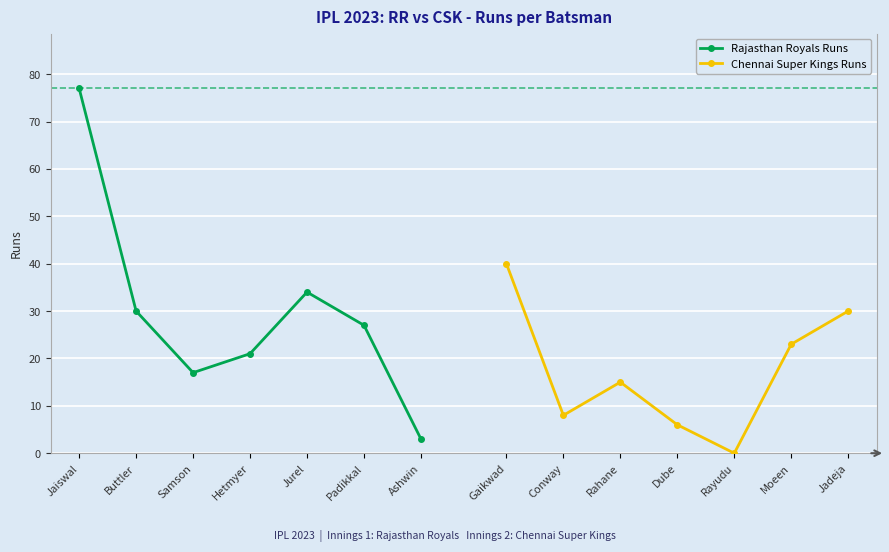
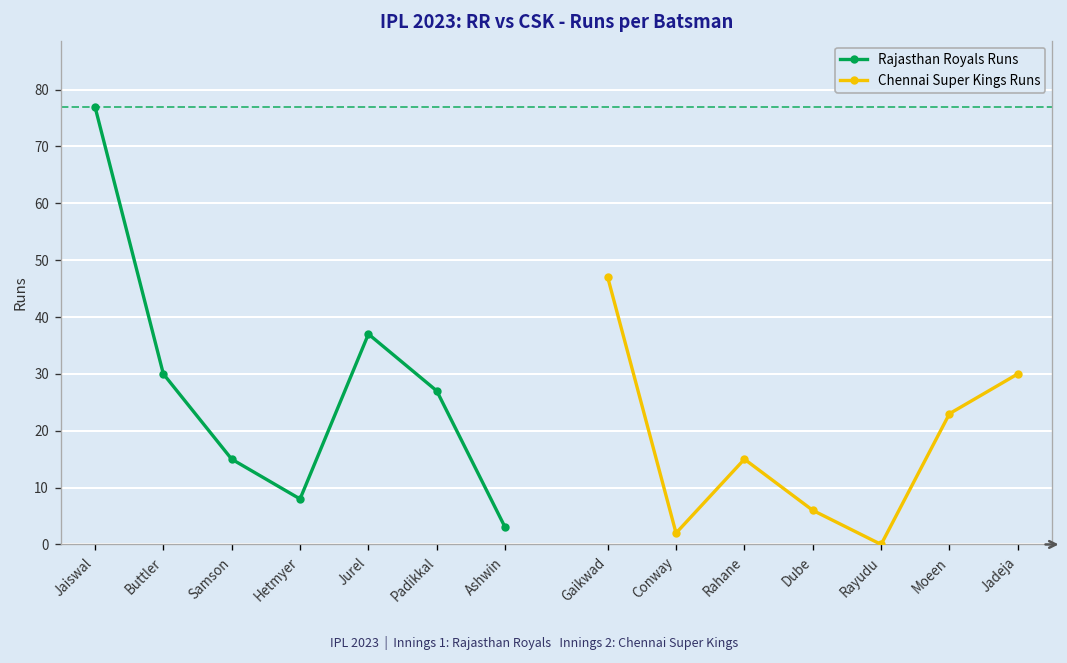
  {
    "Rajasthan Royals Runs": {
      "Jaiswal": 77,
      "Buttler": 30,
-     "Samson": 17,
-     "Hetmyer": 21,
-     "Jurel": 34,
+     "Samson": 15,
+     "Hetmyer": 8,
+     "Jurel": 37,
      "Padikkal": 27,
      "Ashwin": 3
    },
    "Chennai Super Kings Runs": {
-     "Gaikwad": 40,
-     "Conway": 8,
+     "Gaikwad": 47,
+     "Conway": 2,
      "Rahane": 15,
      "Dube": 6,
      "Rayudu": 0,
      "Moeen": 23,
      "Jadeja": 30
    }
  }
